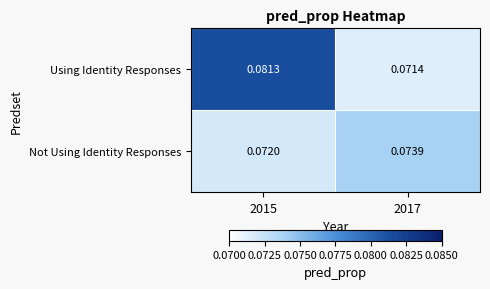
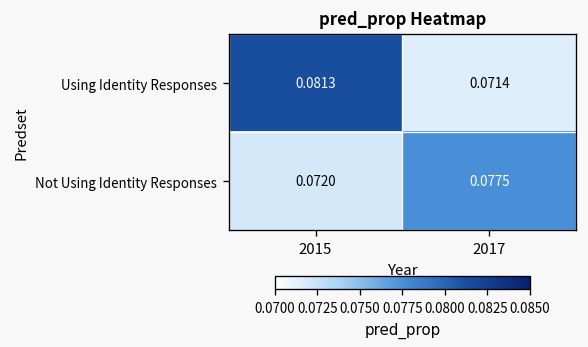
  {
    "Using Identity Responses": {
      "2015": 0.0813,
      "2017": 0.0714
    },
    "Not Using Identity Responses": {
      "2015": 0.0720,
-     "2017": 0.0739
+     "2017": 0.0775
    }
  }
